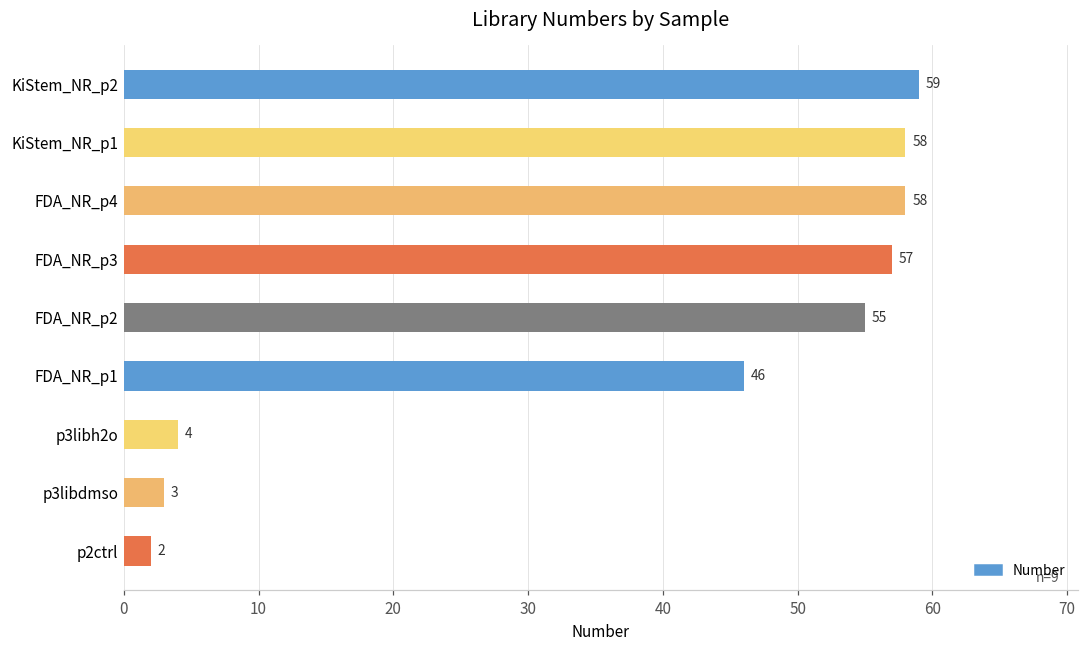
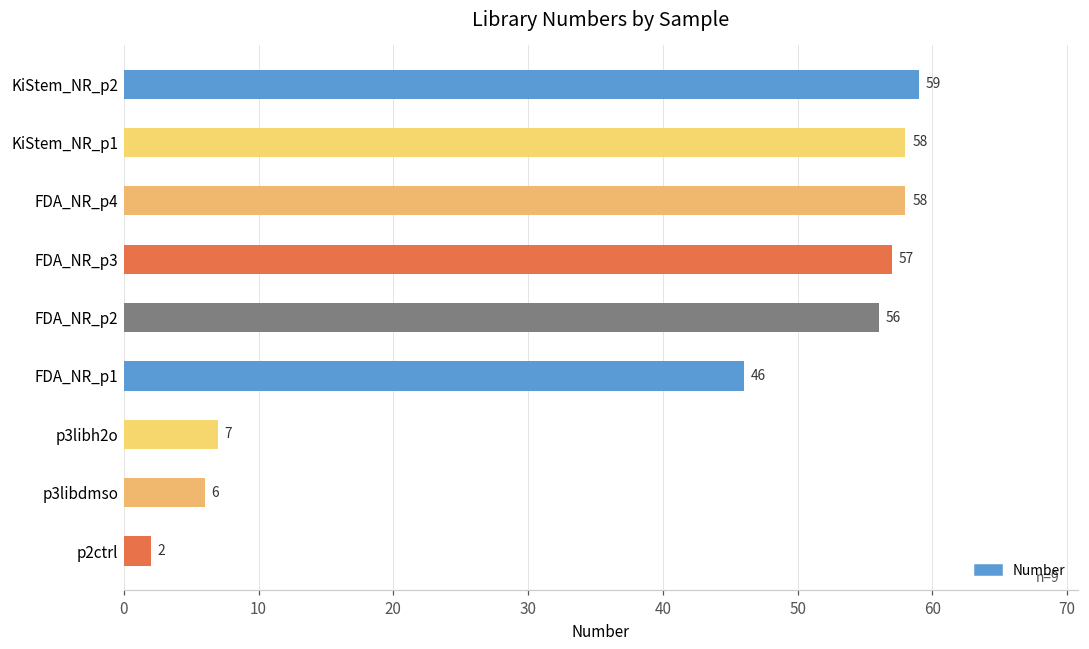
  {
    "KiStem_NR_p2": 59,
    "KiStem_NR_p1": 58,
    "FDA_NR_p4": 58,
    "FDA_NR_p3": 57,
-   "FDA_NR_p2": 55,
+   "FDA_NR_p2": 56,
    "FDA_NR_p1": 46,
-   "p3libh2o": 4,
-   "p3libdmso": 3,
+   "p3libh2o": 7,
+   "p3libdmso": 6,
    "p2ctrl": 2
  }
